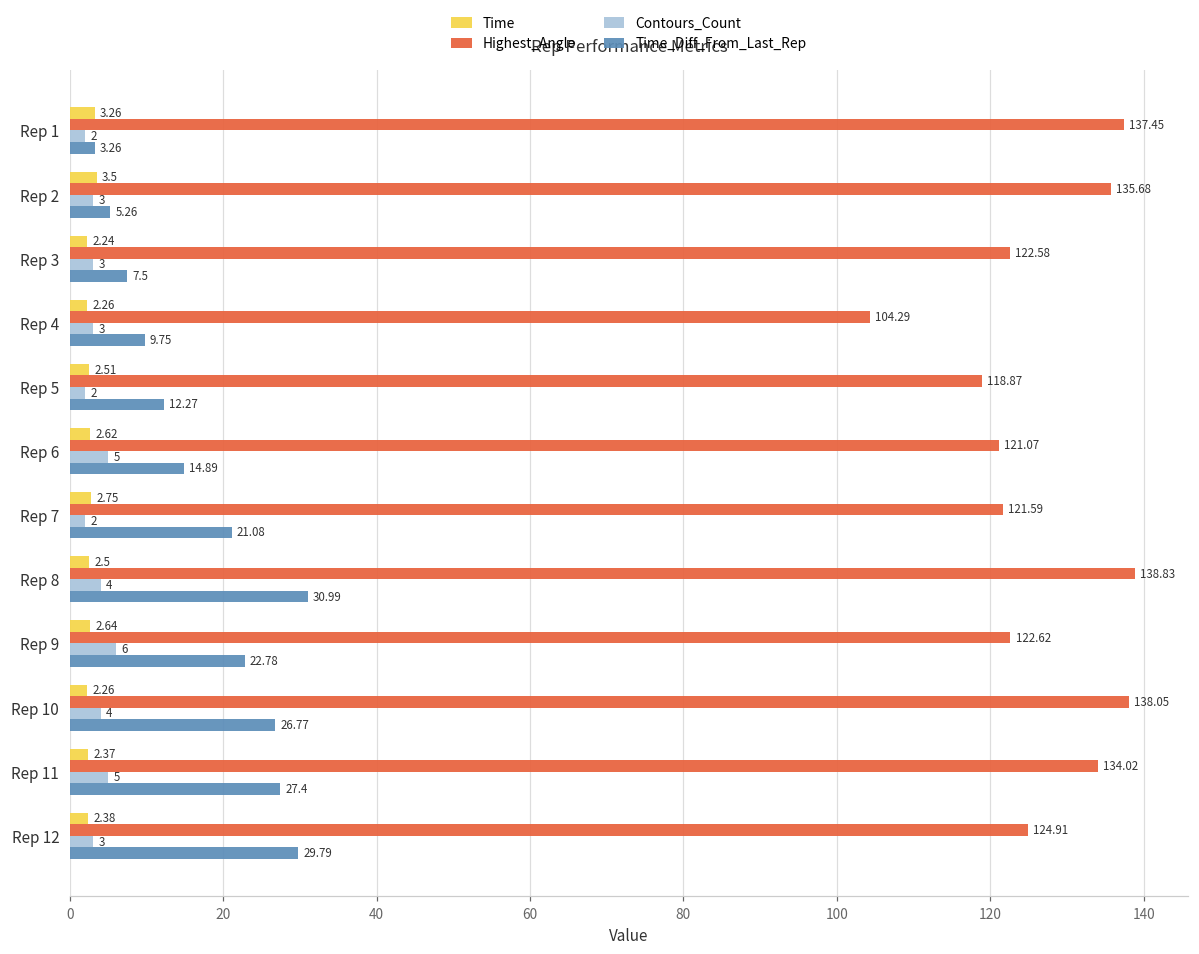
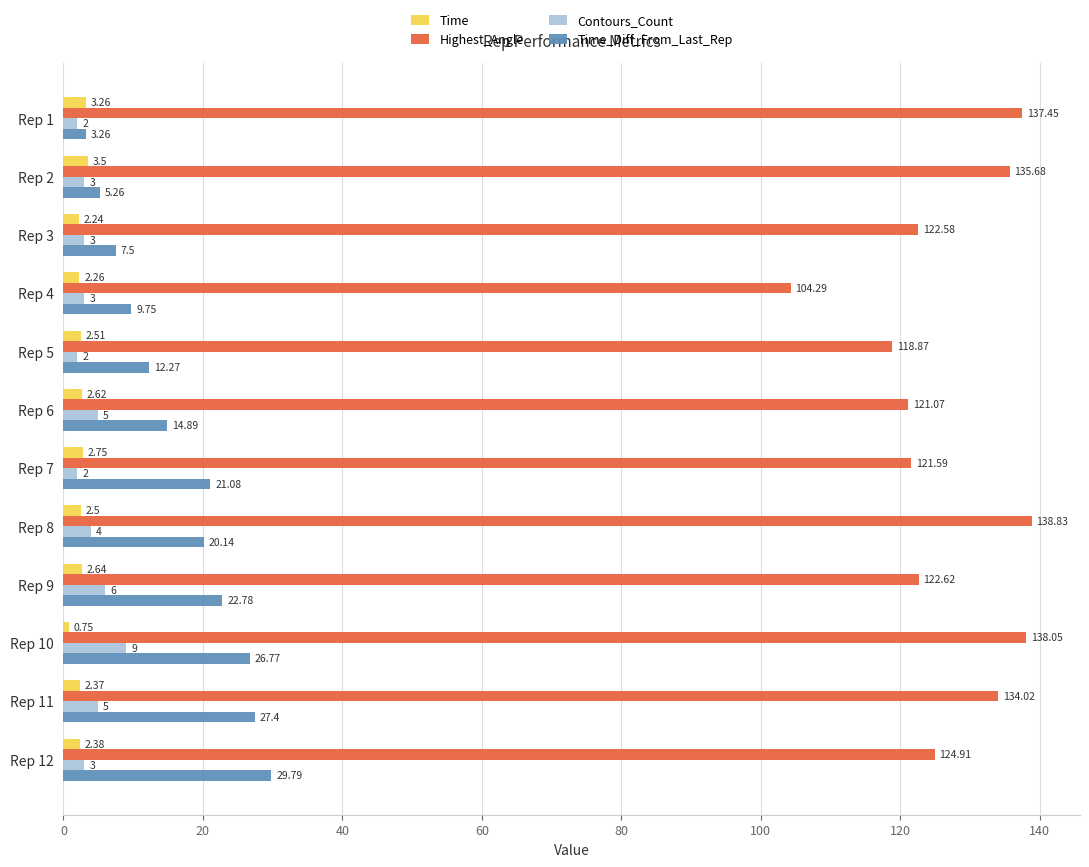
  {
    "Time": {
      "Rep 1": 3.26,
      "Rep 2": 3.5,
      "Rep 3": 2.24,
      "Rep 4": 2.26,
      "Rep 5": 2.51,
      "Rep 6": 2.62,
      "Rep 7": 2.75,
      "Rep 8": 2.5,
      "Rep 9": 2.64,
-     "Rep 10": 2.26,
+     "Rep 10": 0.75,
      "Rep 11": 2.37,
      "Rep 12": 2.38
    },
    "Highest_Angle": {
      "Rep 1": 137.45,
      "Rep 2": 135.68,
      "Rep 3": 122.58,
      "Rep 4": 104.29,
      "Rep 5": 118.87,
      "Rep 6": 121.07,
      "Rep 7": 121.59,
      "Rep 8": 138.83,
      "Rep 9": 122.62,
      "Rep 10": 138.05,
      "Rep 11": 134.02,
      "Rep 12": 124.91
    },
    "Contours_Count": {
      "Rep 1": 2,
      "Rep 2": 3,
      "Rep 3": 3,
      "Rep 4": 3,
      "Rep 5": 2,
      "Rep 6": 5,
      "Rep 7": 2,
      "Rep 8": 4,
      "Rep 9": 6,
-     "Rep 10": 4,
+     "Rep 10": 9,
      "Rep 11": 5,
      "Rep 12": 3
    },
    "Time_Diff_From_Last_Rep": {
      "Rep 1": 3.26,
      "Rep 2": 5.26,
      "Rep 3": 7.5,
      "Rep 4": 9.75,
      "Rep 5": 12.27,
      "Rep 6": 14.89,
      "Rep 7": 21.08,
-     "Rep 8": 30.99,
+     "Rep 8": 20.14,
      "Rep 9": 22.78,
      "Rep 10": 26.77,
      "Rep 11": 27.4,
      "Rep 12": 29.79
    }
  }
